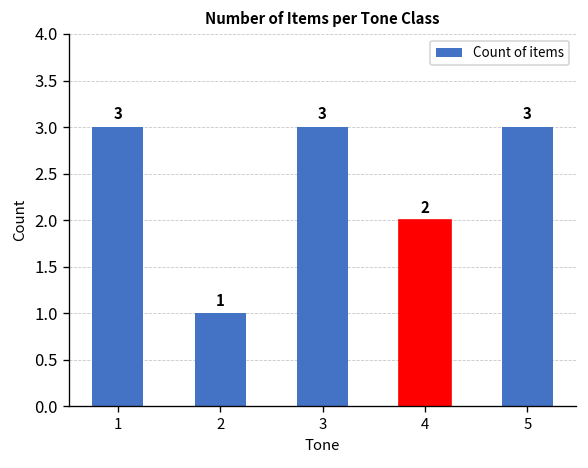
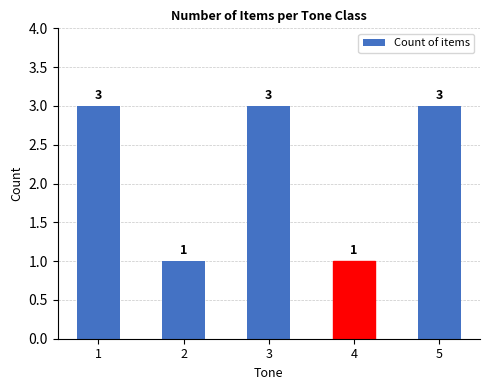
  {
    "1": 3,
    "2": 1,
    "3": 3,
-   "4": 2,
+   "4": 1,
    "5": 3
  }
